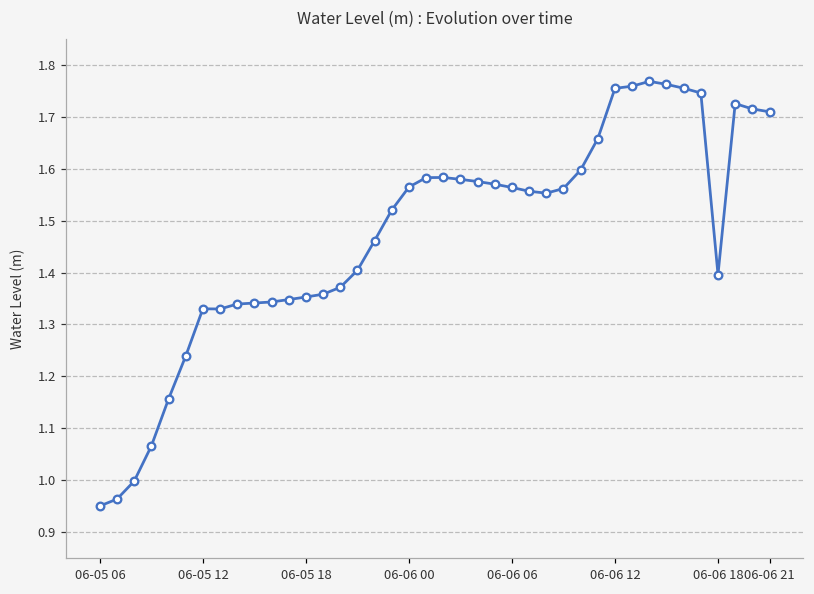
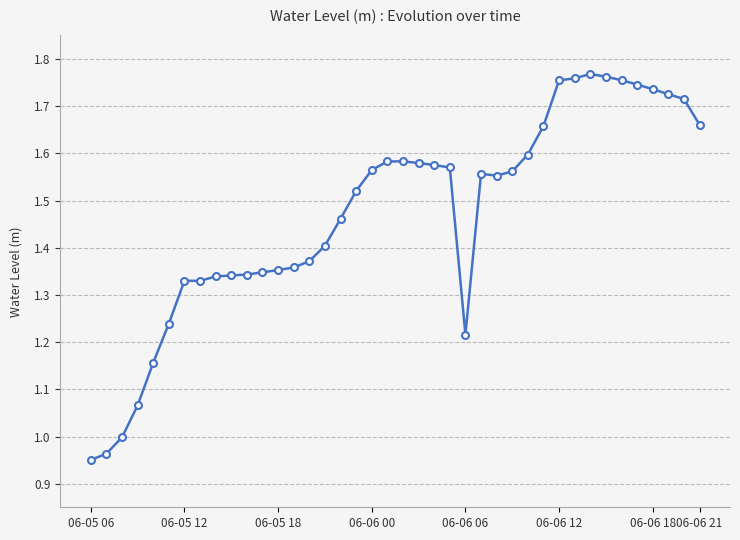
  {
    "06-05 06": 0.95,
    "06-05 12": 1.33,
    "06-05 18": 1.35,
    "06-06 00": 1.56,
-   "06-06 06": 1.56,
+   "06-06 06": 1.22,
    "06-06 12": 1.75,
-   "06-06 18": 1.40,
-   "06-06 21": 1.71
+   "06-06 18": 1.74,
+   "06-06 21": 1.66
  }
